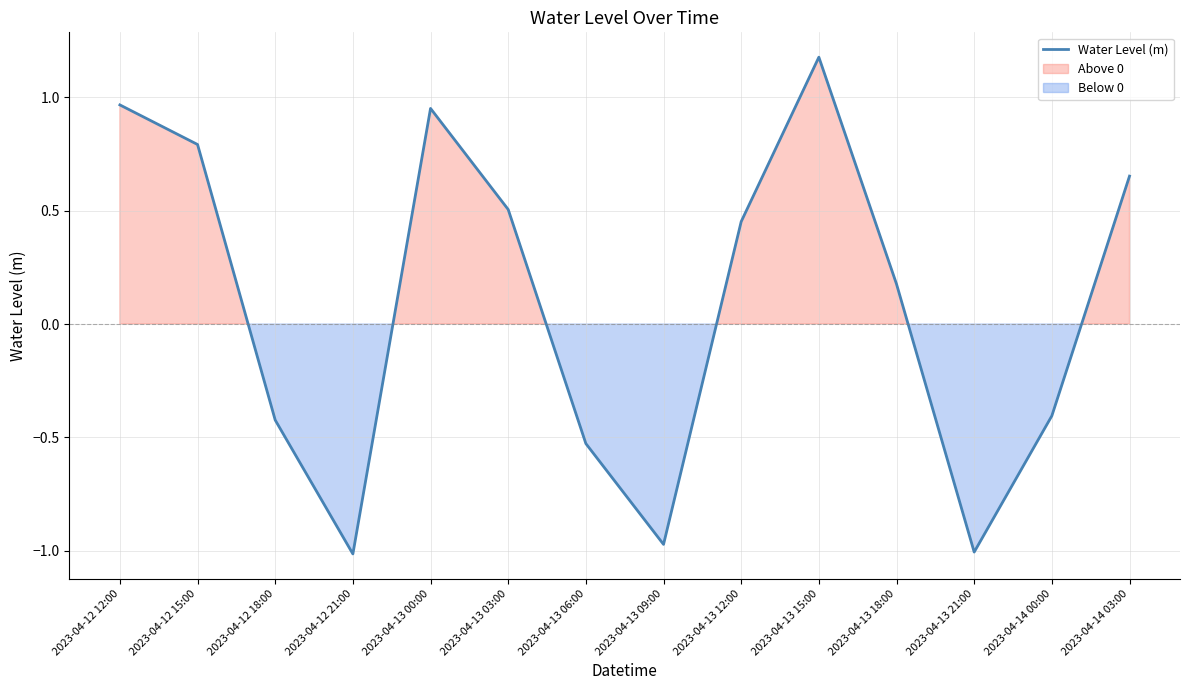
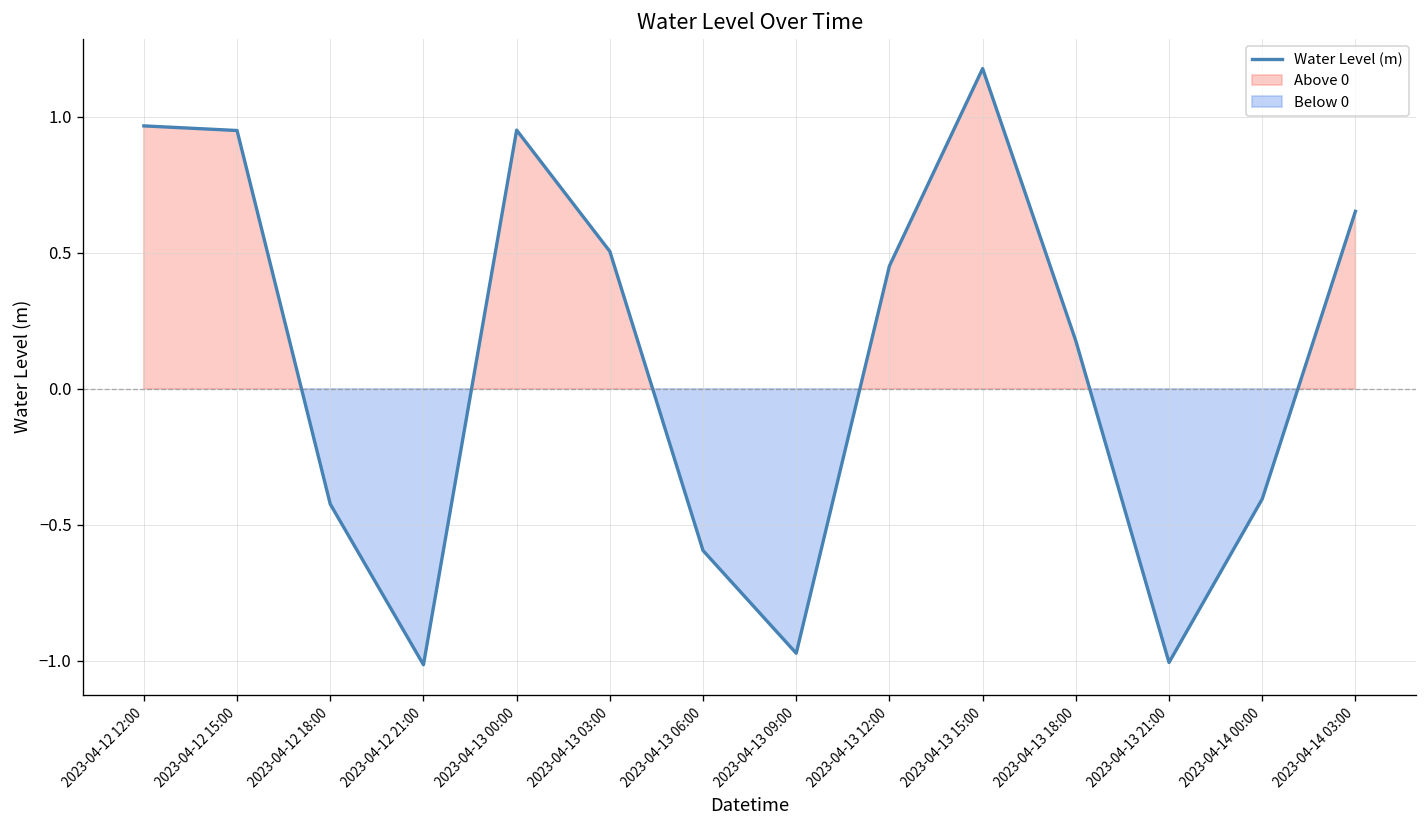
  {
    "2023-04-12 12:00": 0.97,
-   "2023-04-12 15:00": 0.79,
+   "2023-04-12 15:00": 0.95,
    "2023-04-12 18:00": -0.42,
    "2023-04-12 21:00": -1.01,
    "2023-04-13 00:00": 0.95,
    "2023-04-13 03:00": 0.51,
-   "2023-04-13 06:00": -0.53,
+   "2023-04-13 06:00": -0.59,
    "2023-04-13 09:00": -0.97,
    "2023-04-13 12:00": 0.45,
    "2023-04-13 15:00": 1.18,
    "2023-04-13 18:00": 0.18,
    "2023-04-13 21:00": -1.01,
    "2023-04-14 00:00": -0.40,
    "2023-04-14 03:00": 0.65
  }
